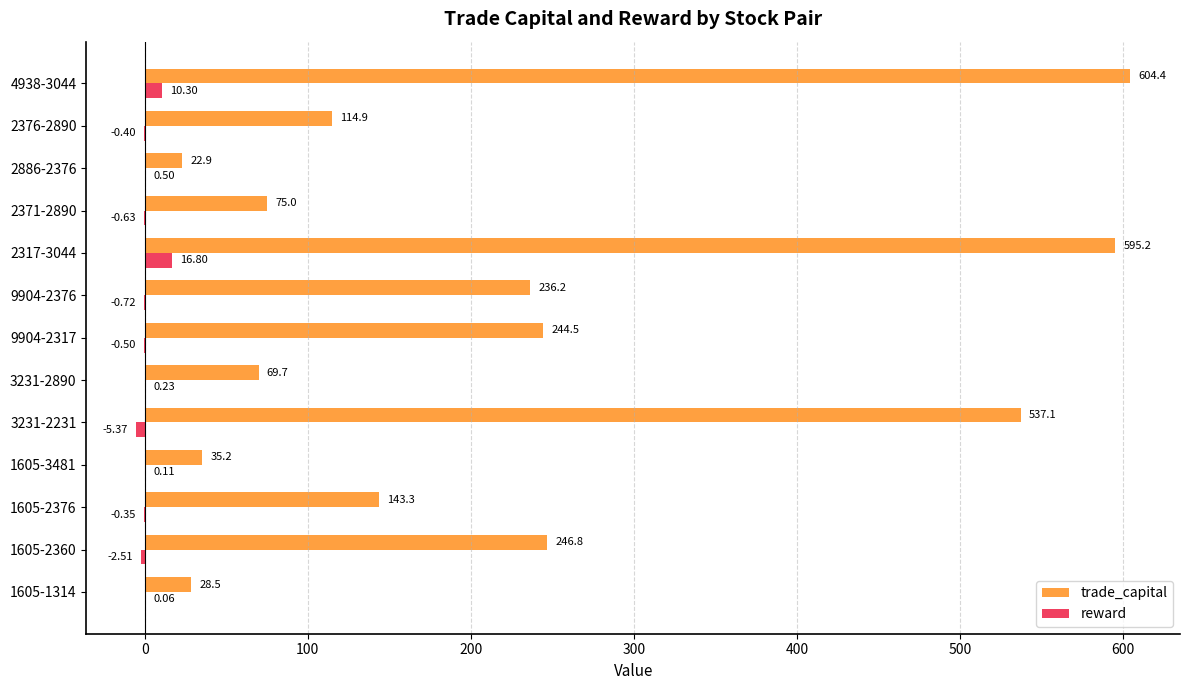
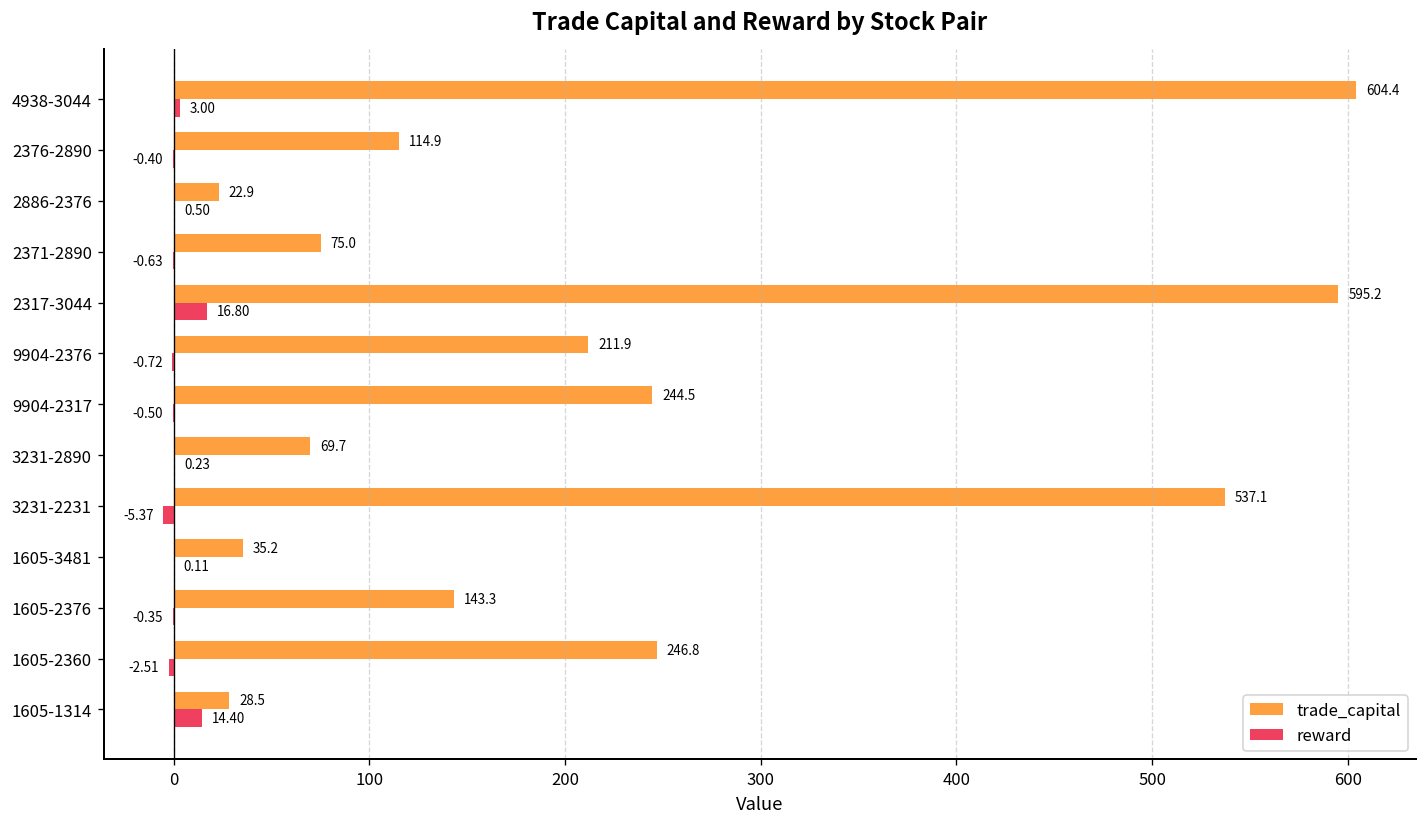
  {
    "trade_capital": {
      "4938-3044": 604.4,
      "2376-2890": 114.9,
      "2886-2376": 22.9,
      "2371-2890": 75.0,
      "2317-3044": 595.2,
-     "9904-2376": 236.2,
+     "9904-2376": 211.9,
      "9904-2317": 244.5,
      "3231-2890": 69.7,
      "3231-2231": 537.1,
      "1605-3481": 35.2,
      "1605-2376": 143.3,
      "1605-2360": 246.8,
      "1605-1314": 28.5
    },
    "reward": {
-     "4938-3044": 10.30,
+     "4938-3044": 3.00,
      "2376-2890": -0.40,
      "2886-2376": 0.50,
      "2371-2890": -0.63,
      "2317-3044": 16.80,
      "9904-2376": -0.72,
      "9904-2317": -0.50,
      "3231-2890": 0.23,
      "3231-2231": -5.37,
      "1605-3481": 0.11,
      "1605-2376": -0.35,
      "1605-2360": -2.51,
-     "1605-1314": 0.06
+     "1605-1314": 14.40
    }
  }
